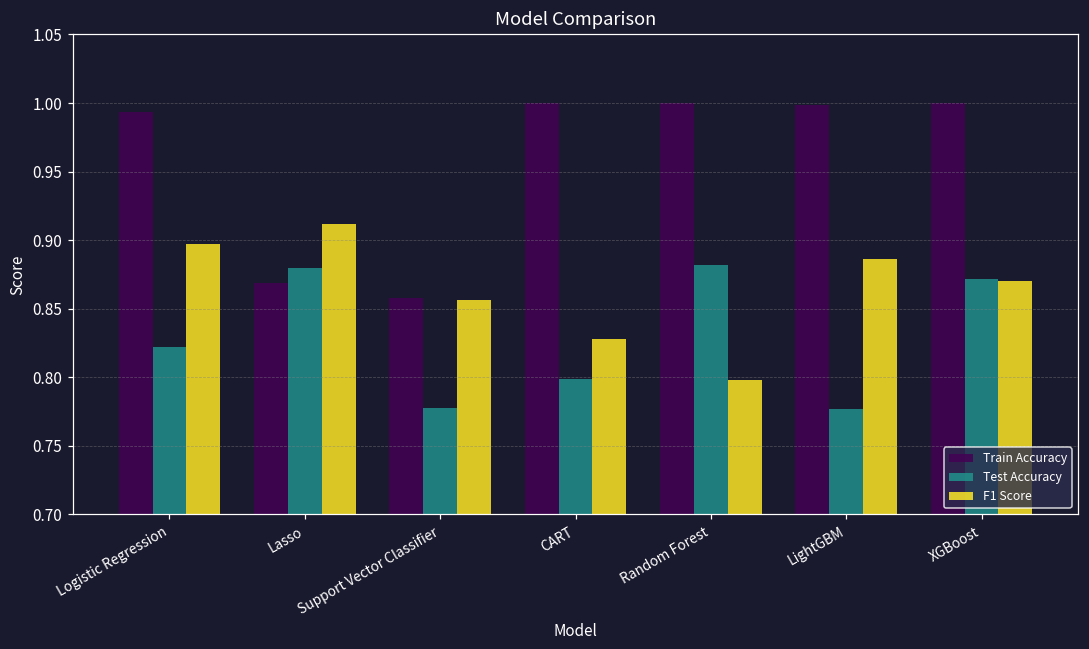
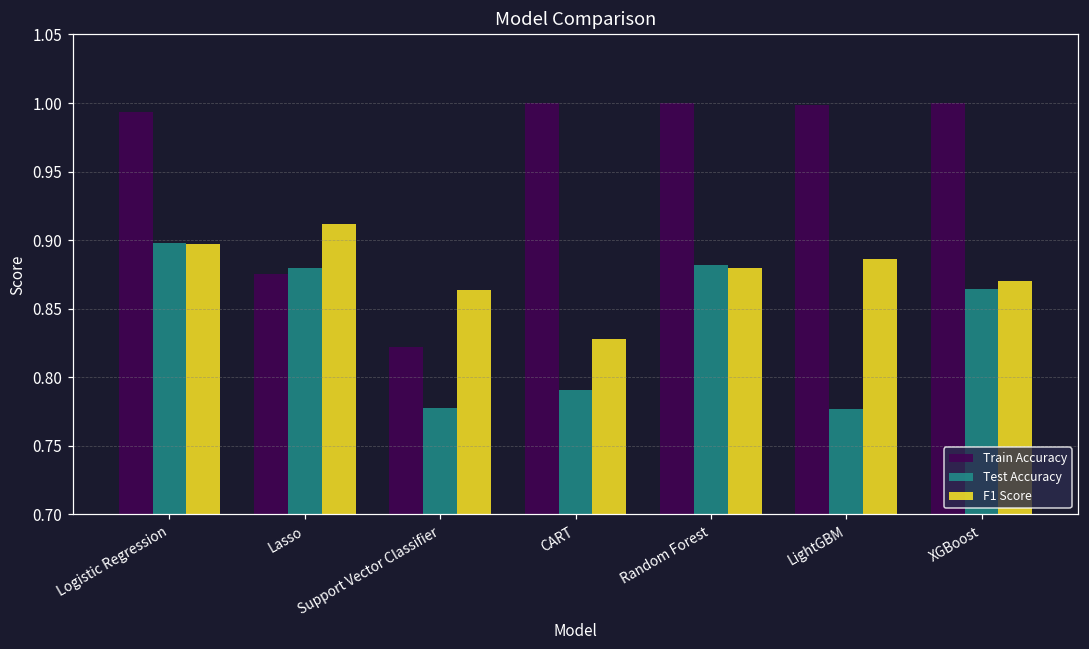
  {
    "Train Accuracy": {
      "Logistic Regression": 0.994,
-     "Lasso": 0.869,
-     "Support Vector Classifier": 0.858,
+     "Lasso": 0.876,
+     "Support Vector Classifier": 0.822,
      "CART": 1.000,
      "Random Forest": 1.000,
      "LightGBM": 0.999,
      "XGBoost": 1.000
    },
    "Test Accuracy": {
-     "Logistic Regression": 0.822,
+     "Logistic Regression": 0.898,
      "Lasso": 0.880,
      "Support Vector Classifier": 0.778,
-     "CART": 0.799,
+     "CART": 0.791,
      "Random Forest": 0.882,
      "LightGBM": 0.777,
-     "XGBoost": 0.871
+     "XGBoost": 0.864
    },
    "F1 Score": {
      "Logistic Regression": 0.897,
      "Lasso": 0.912,
-     "Support Vector Classifier": 0.856,
+     "Support Vector Classifier": 0.864,
      "CART": 0.828,
-     "Random Forest": 0.798,
+     "Random Forest": 0.880,
      "LightGBM": 0.886,
      "XGBoost": 0.870
    }
  }
